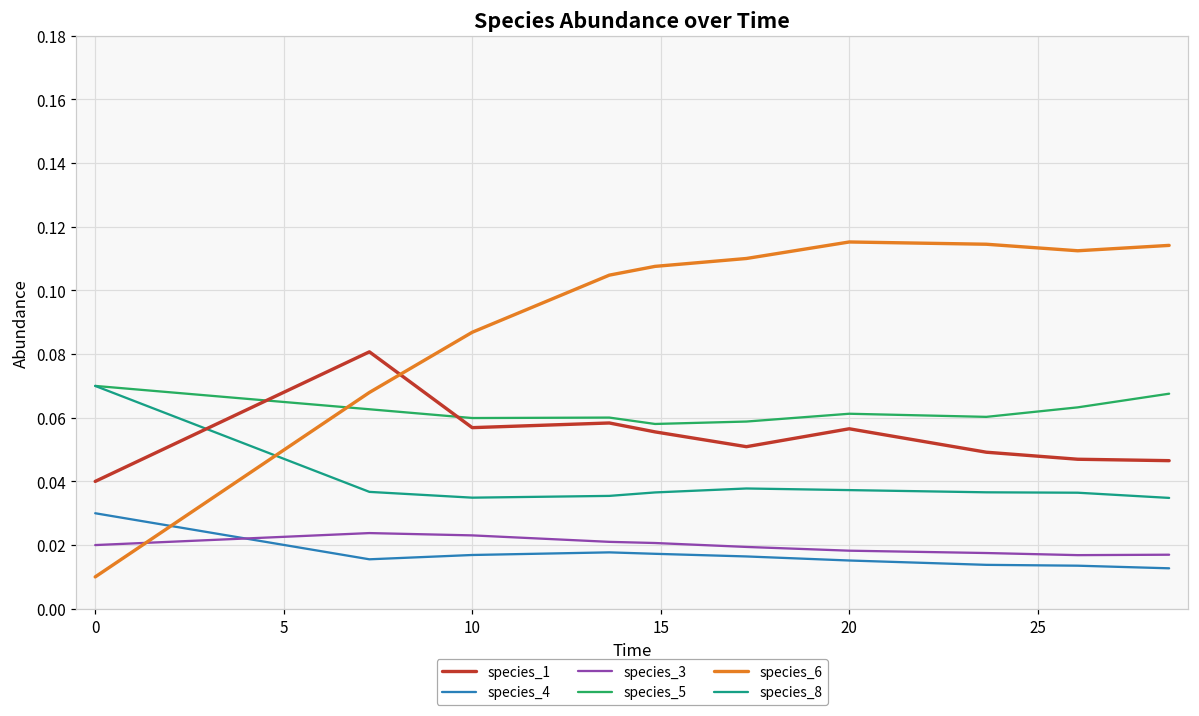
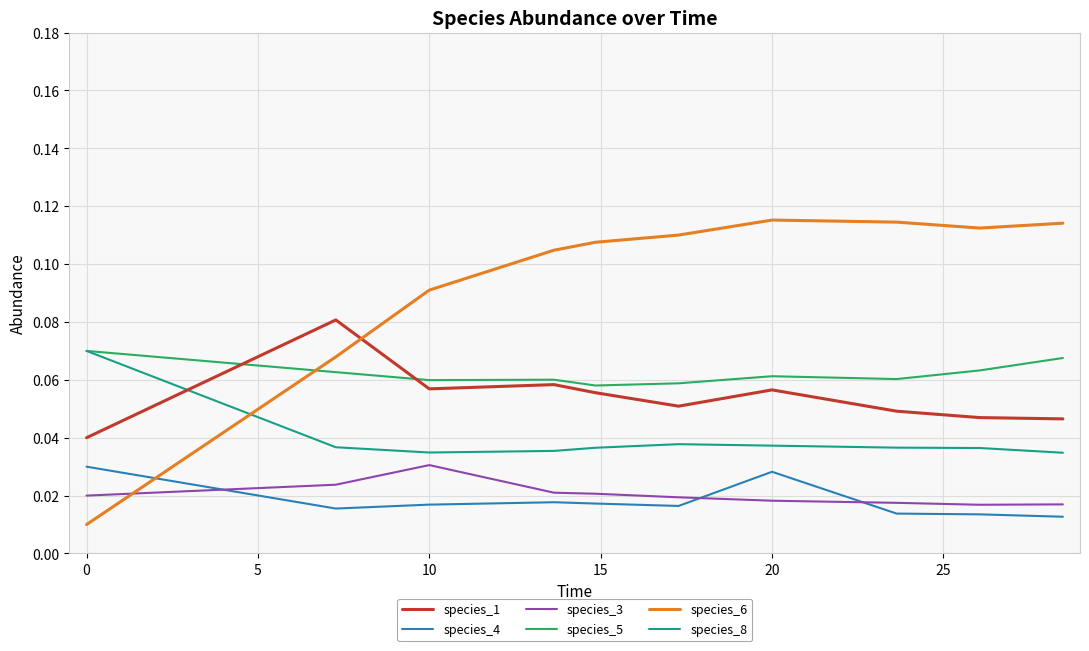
  {
    "species_1": {
      "0": 0.040,
      "10": 0.057,
      "20": 0.057
    },
    "species_4": {
      "0": 0.030,
      "10": 0.017,
-     "20": 0.015
+     "20": 0.028
    },
    "species_3": {
      "0": 0.020,
-     "10": 0.023,
+     "10": 0.031,
      "20": 0.018
    },
    "species_6": {
      "0": 0.010,
-     "10": 0.087,
+     "10": 0.091,
      "20": 0.115
    }
  }
